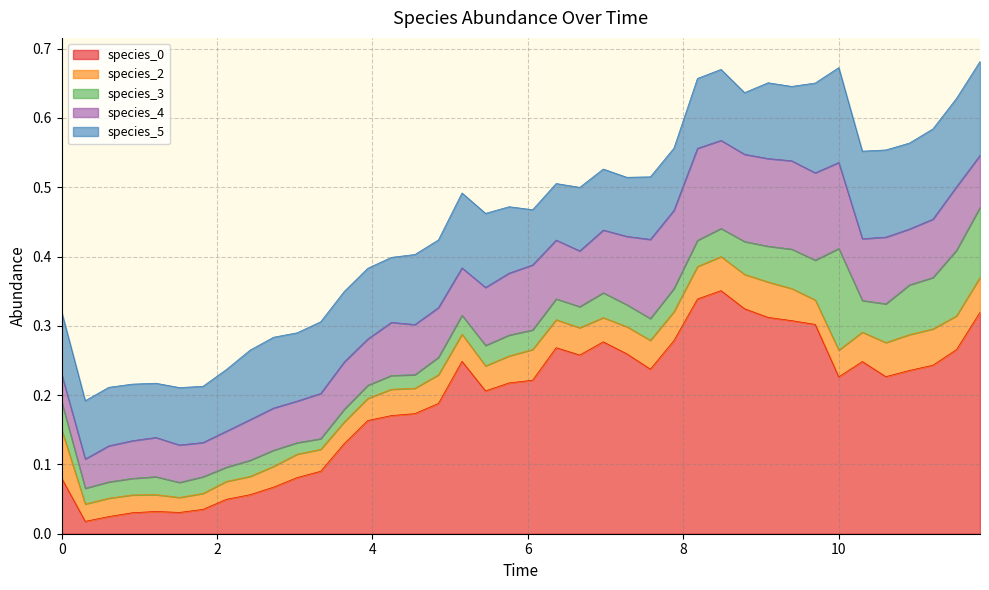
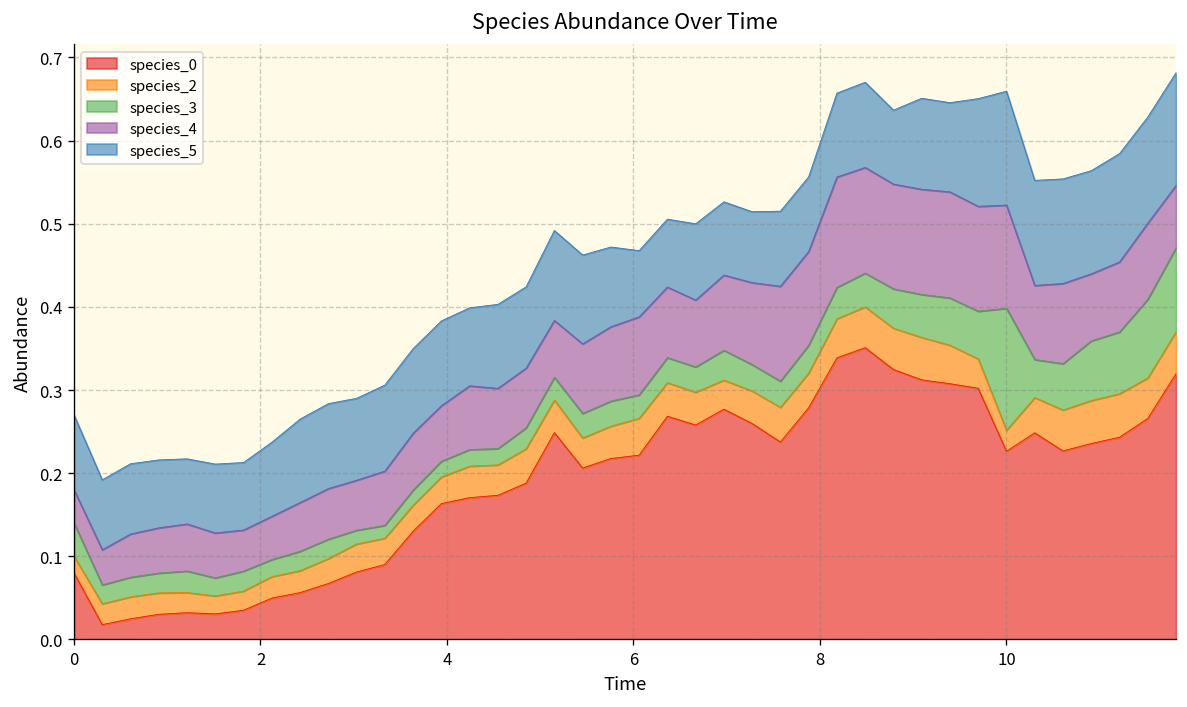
  {
    "species_0": {
      "0": 0.08,
      "10": 0.23
    },
    "species_2": {
-     "0": 0.07,
-     "10": 0.04
+     "0": 0.02,
+     "10": 0.03
    },
    "species_3": {
      "0": 0.04,
      "10": 0.15
    },
    "species_4": {
      "0": 0.04,
      "10": 0.12
    },
    "species_5": {
      "0": 0.09,
      "10": 0.14
    }
  }
